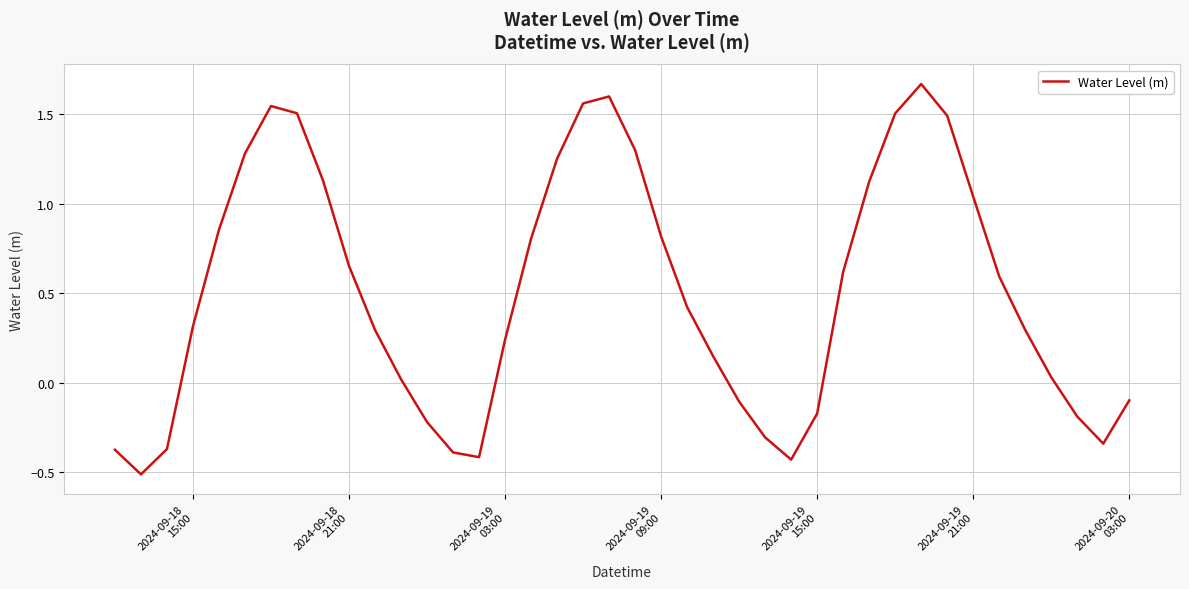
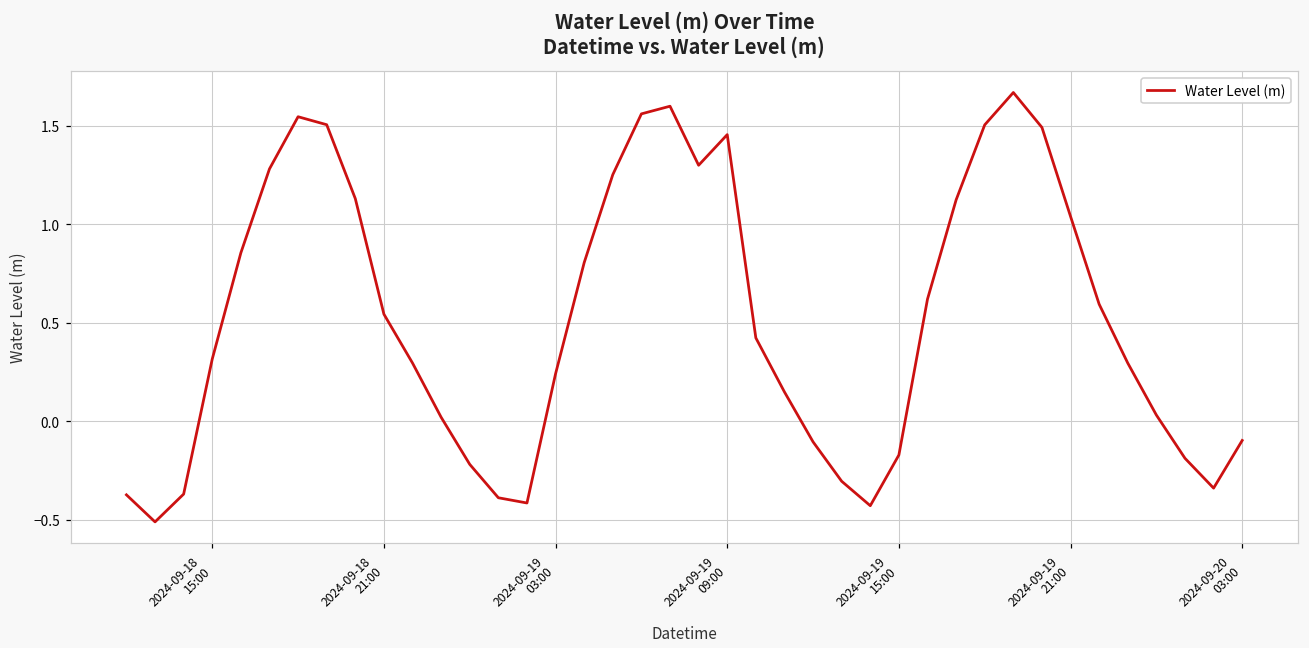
  {
    "2024-09-18 15:00": 0.32,
-   "2024-09-18 21:00": 0.65,
+   "2024-09-18 21:00": 0.54,
    "2024-09-19 03:00": 0.24,
-   "2024-09-19 09:00": 0.82,
+   "2024-09-19 09:00": 1.46,
    "2024-09-19 15:00": -0.17,
    "2024-09-19 21:00": 1.04,
    "2024-09-20 03:00": -0.10
  }
